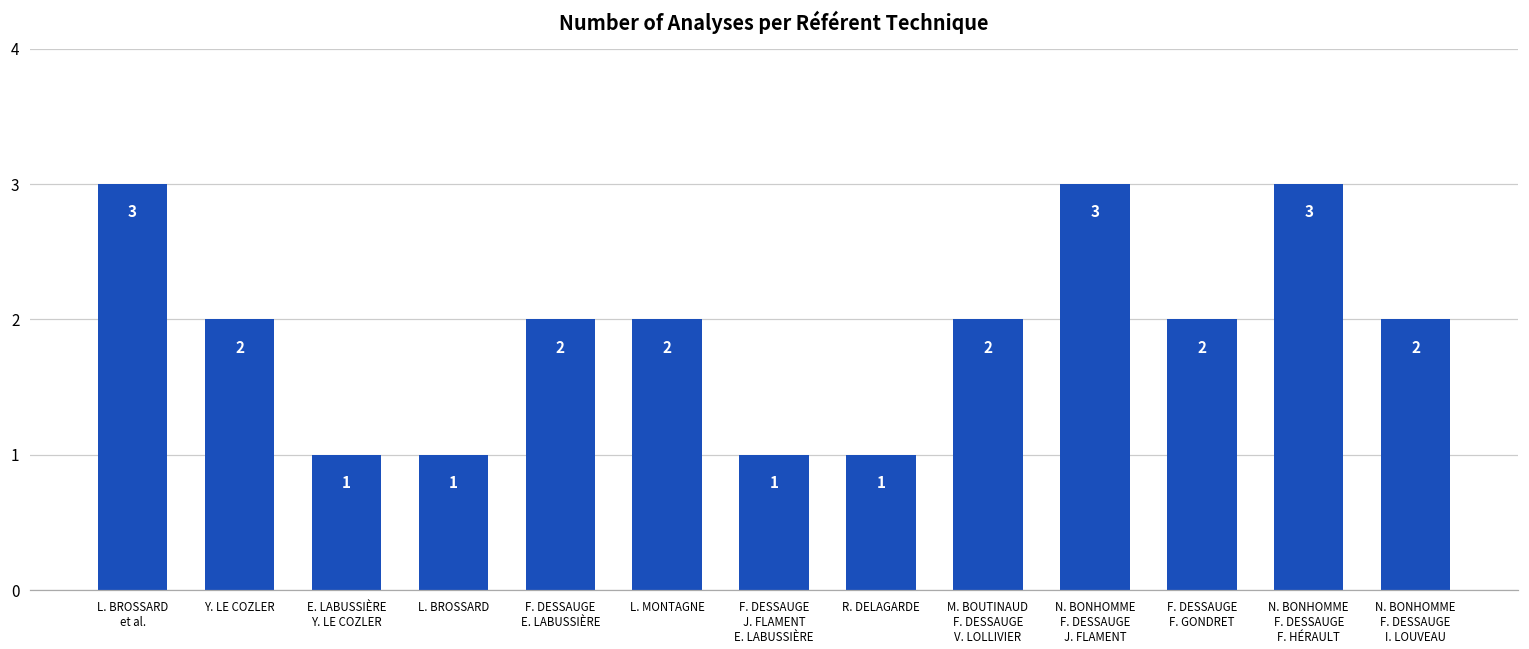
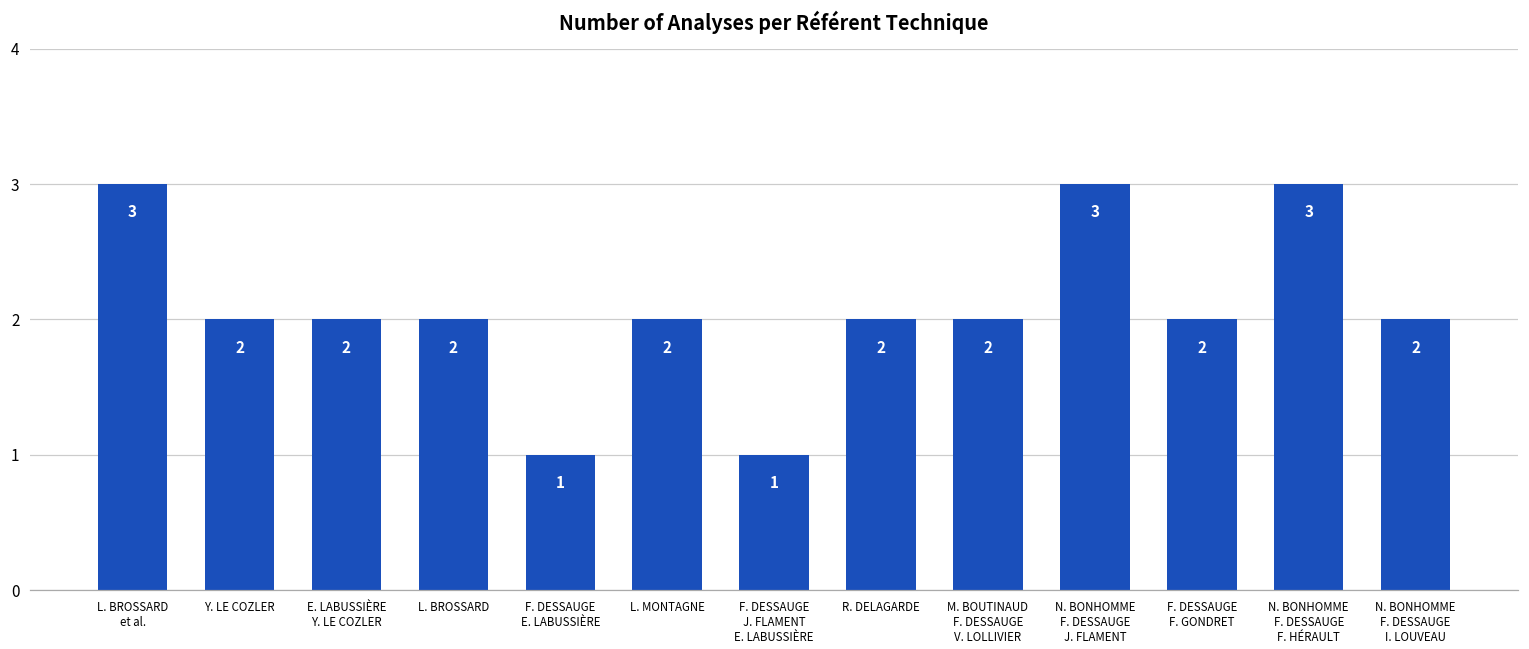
  {
    "L. BROSSARD et al.": 3,
    "Y. LE COZLER": 2,
-   "E. LABUSSIÈRE Y. LE COZLER": 1,
-   "L. BROSSARD": 1,
-   "F. DESSAUGE E. LABUSSIÈRE": 2,
+   "E. LABUSSIÈRE Y. LE COZLER": 2,
+   "L. BROSSARD": 2,
+   "F. DESSAUGE E. LABUSSIÈRE": 1,
    "L. MONTAGNE": 2,
    "F. DESSAUGE J. FLAMENT E. LABUSSIÈRE": 1,
-   "R. DELAGARDE": 1,
+   "R. DELAGARDE": 2,
    "M. BOUTINAUD F. DESSAUGE V. LOLLIVIER": 2,
    "N. BONHOMME F. DESSAUGE J. FLAMENT": 3,
    "F. DESSAUGE F. GONDRET": 2,
    "N. BONHOMME F. DESSAUGE F. HÉRAULT": 3,
    "N. BONHOMME F. DESSAUGE I. LOUVEAU": 2
  }
